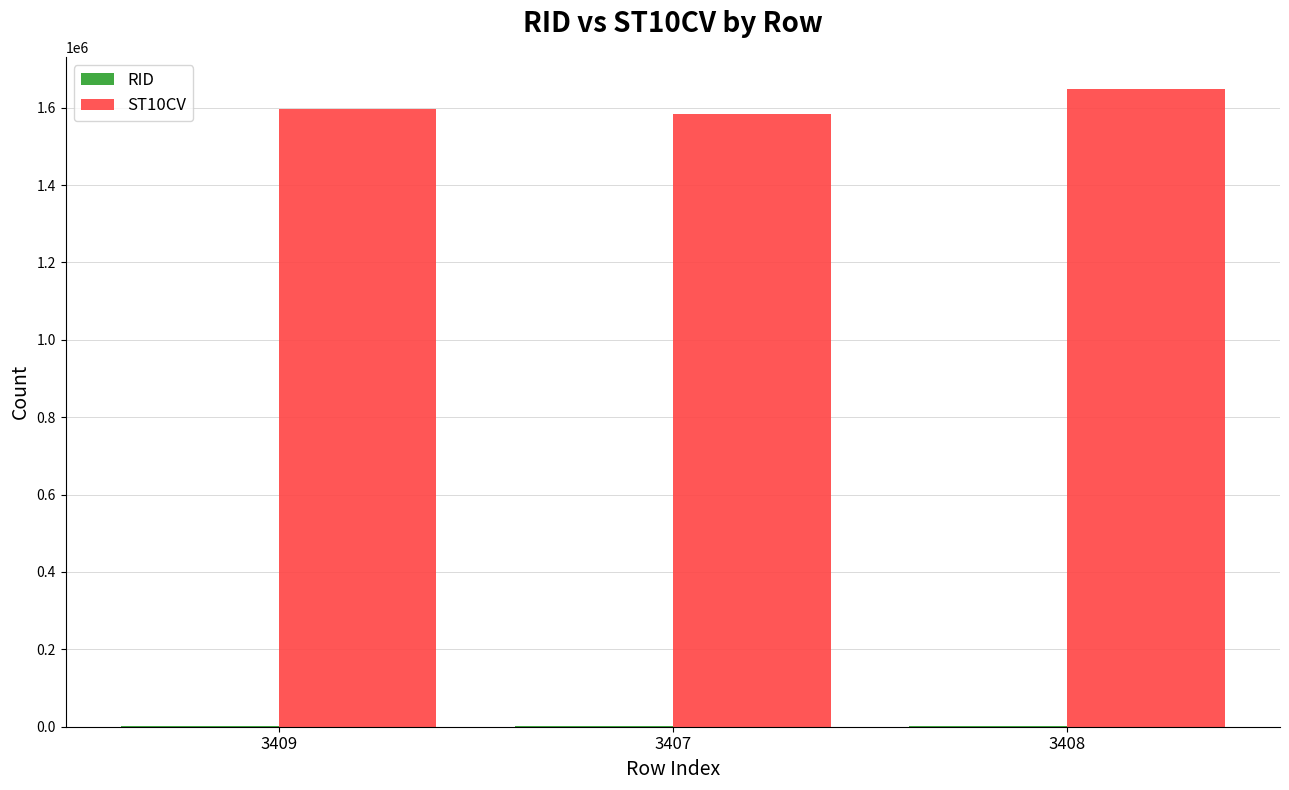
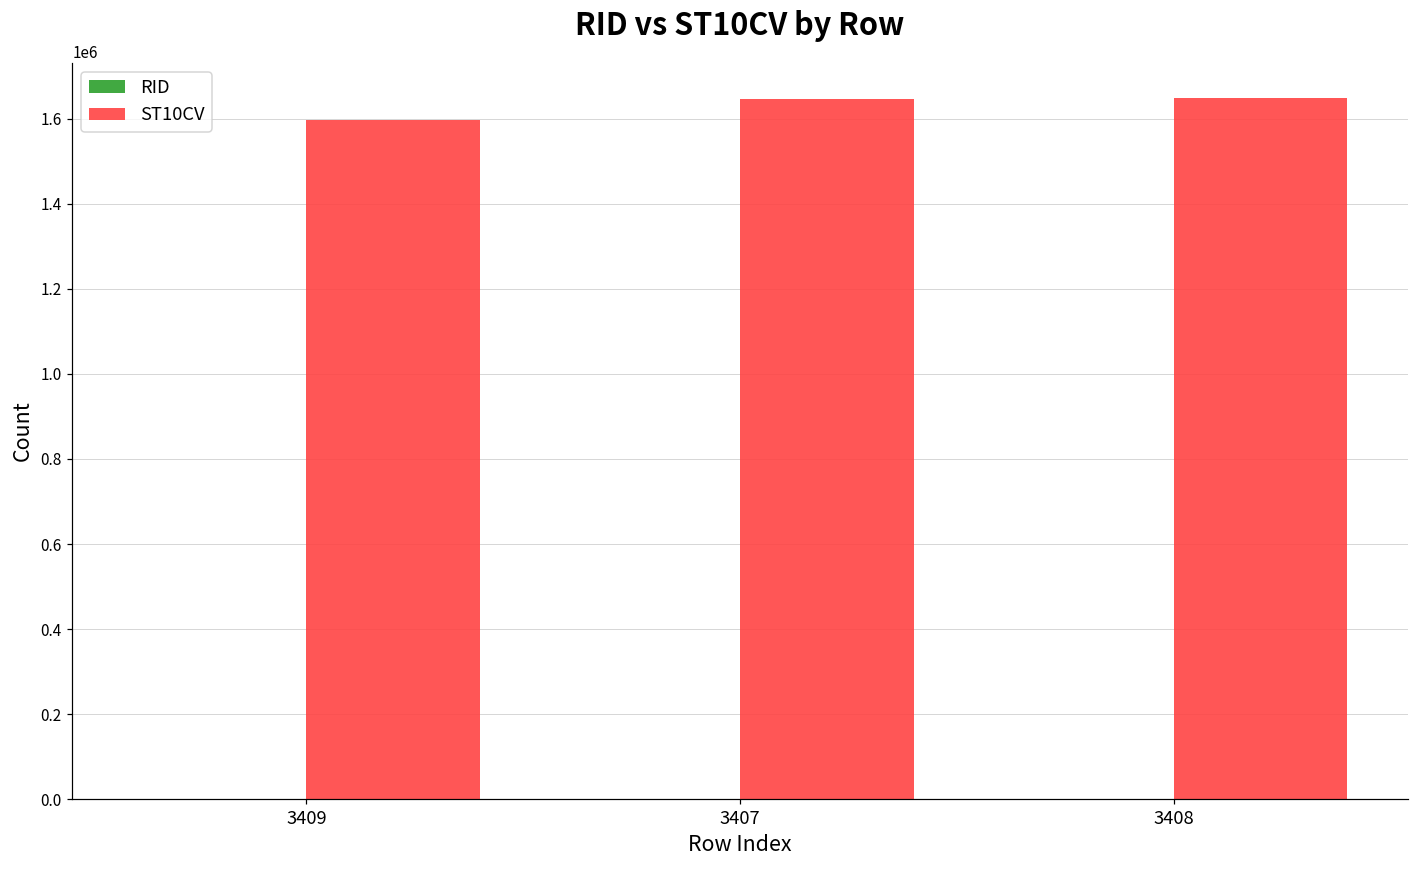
  {
    "ST10CV": {
      "3409": 1600000,
-     "3407": 1580000,
+     "3407": 1650000,
      "3408": 1650000
    }
  }
